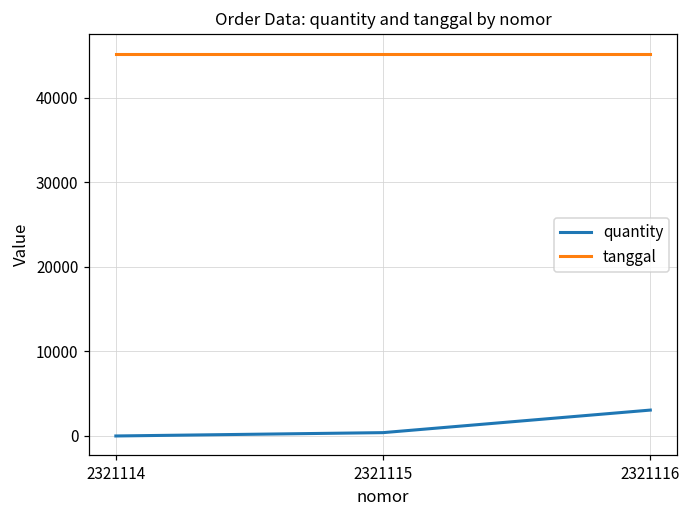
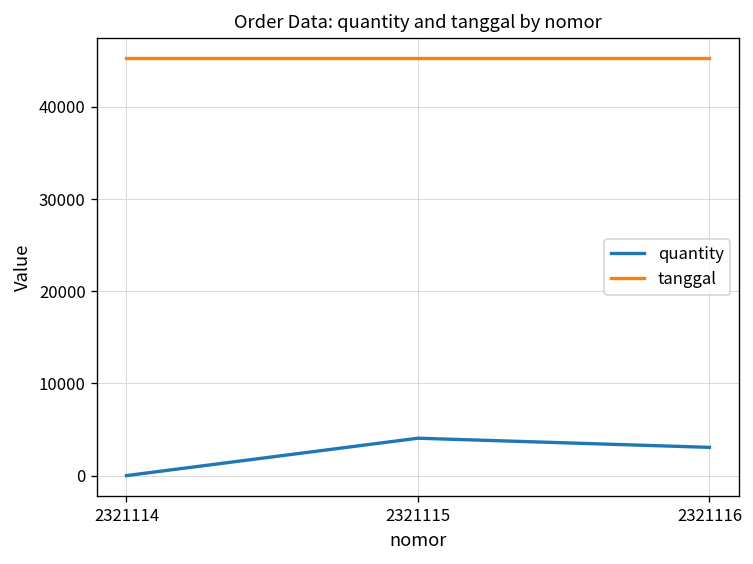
  {
    "quantity": {
      "2321114": 0,
-     "2321115": 0,
+     "2321115": 4000,
      "2321116": 3000
    },
    "tanggal": {
      "2321114": 45000,
      "2321115": 45000,
      "2321116": 45000
    }
  }
